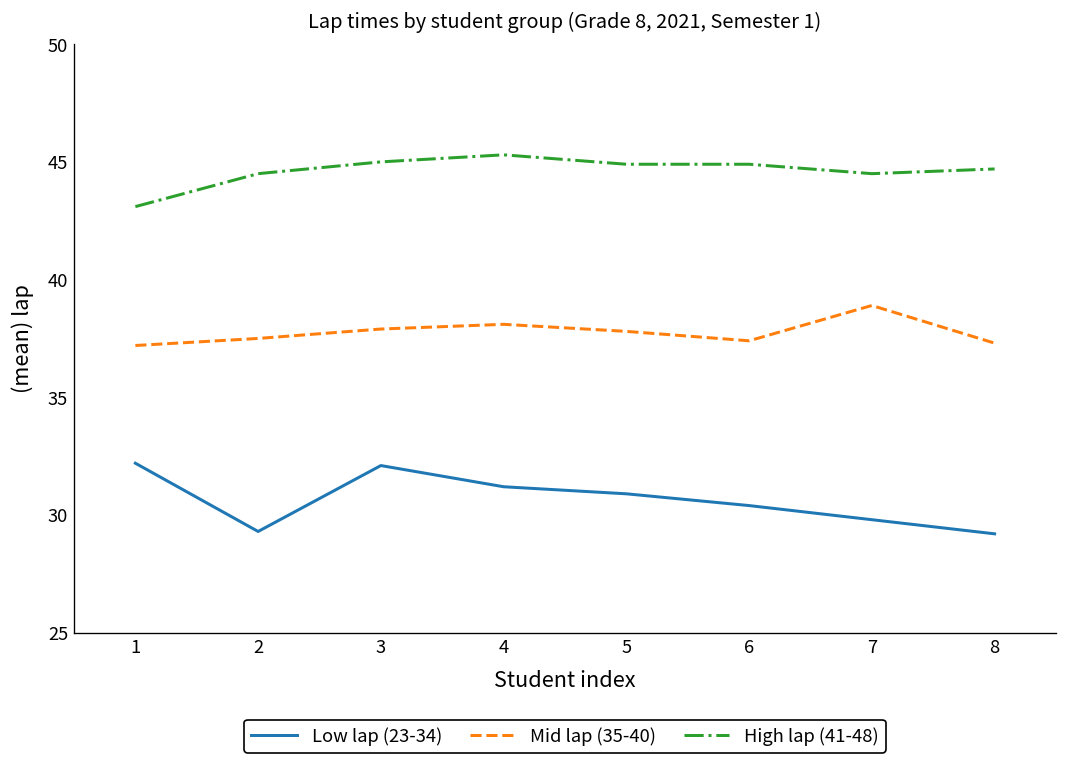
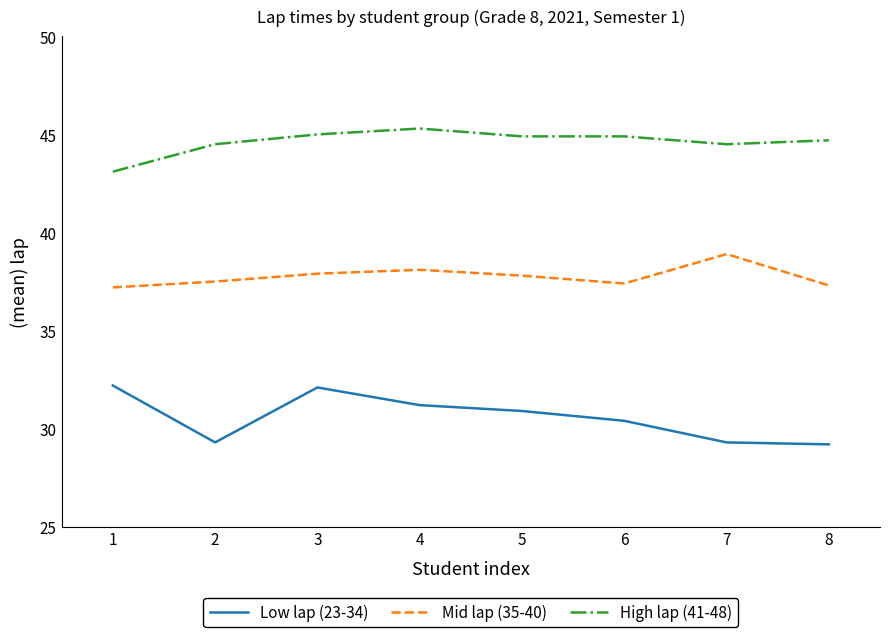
  {
    "Low lap (23-34)": {
      "1": 32.2,
      "2": 29.3,
      "3": 32.1,
      "4": 31.2,
      "5": 30.9,
      "6": 30.4,
-     "7": 29.8,
+     "7": 29.3,
      "8": 29.2
    },
    "Mid lap (35-40)": {
      "1": 37.2,
      "2": 37.5,
      "3": 37.9,
      "4": 38.1,
      "5": 37.8,
      "6": 37.4,
      "7": 38.9,
      "8": 37.3
    },
    "High lap (41-48)": {
      "1": 43.1,
      "2": 44.5,
      "3": 45.0,
      "4": 45.3,
      "5": 44.9,
      "6": 44.9,
      "7": 44.5,
      "8": 44.7
    }
  }
